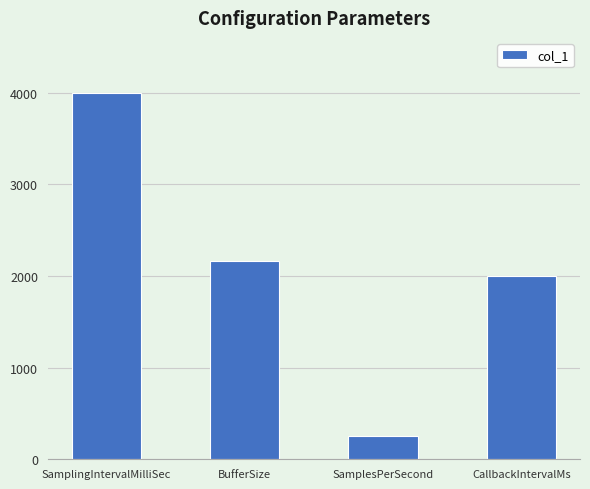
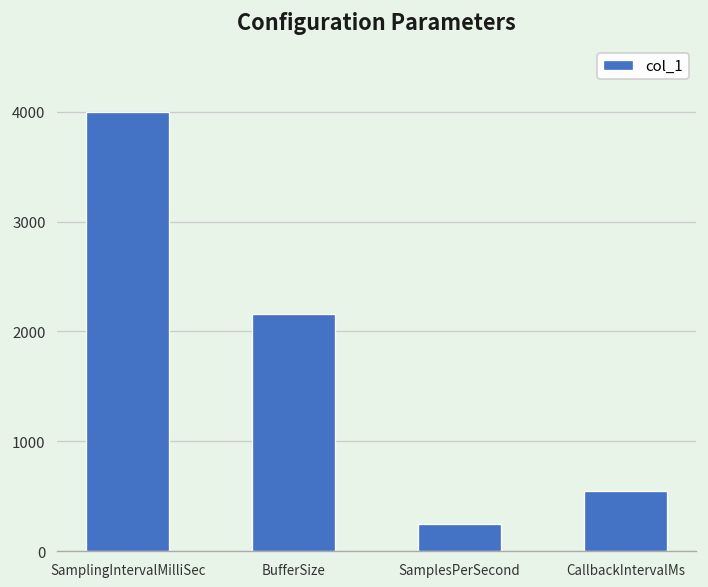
  {
    "SamplingIntervalMilliSec": 4000,
    "BufferSize": 2200,
    "SamplesPerSecond": 300,
-   "CallbackIntervalMs": 2000
+   "CallbackIntervalMs": 500
  }
